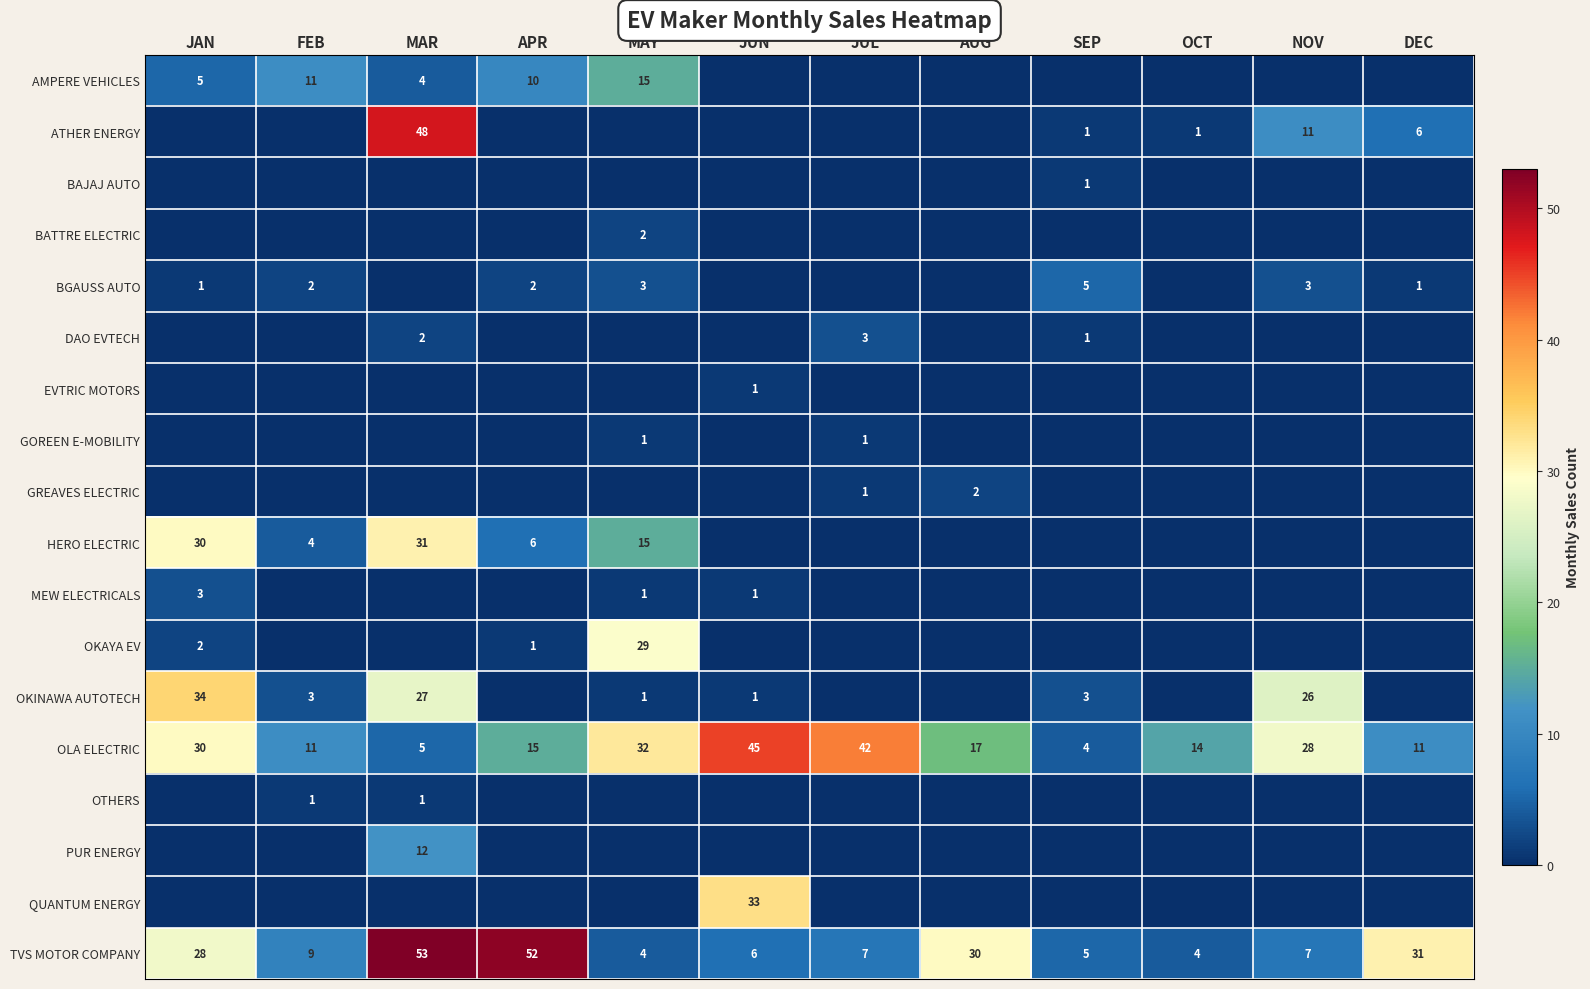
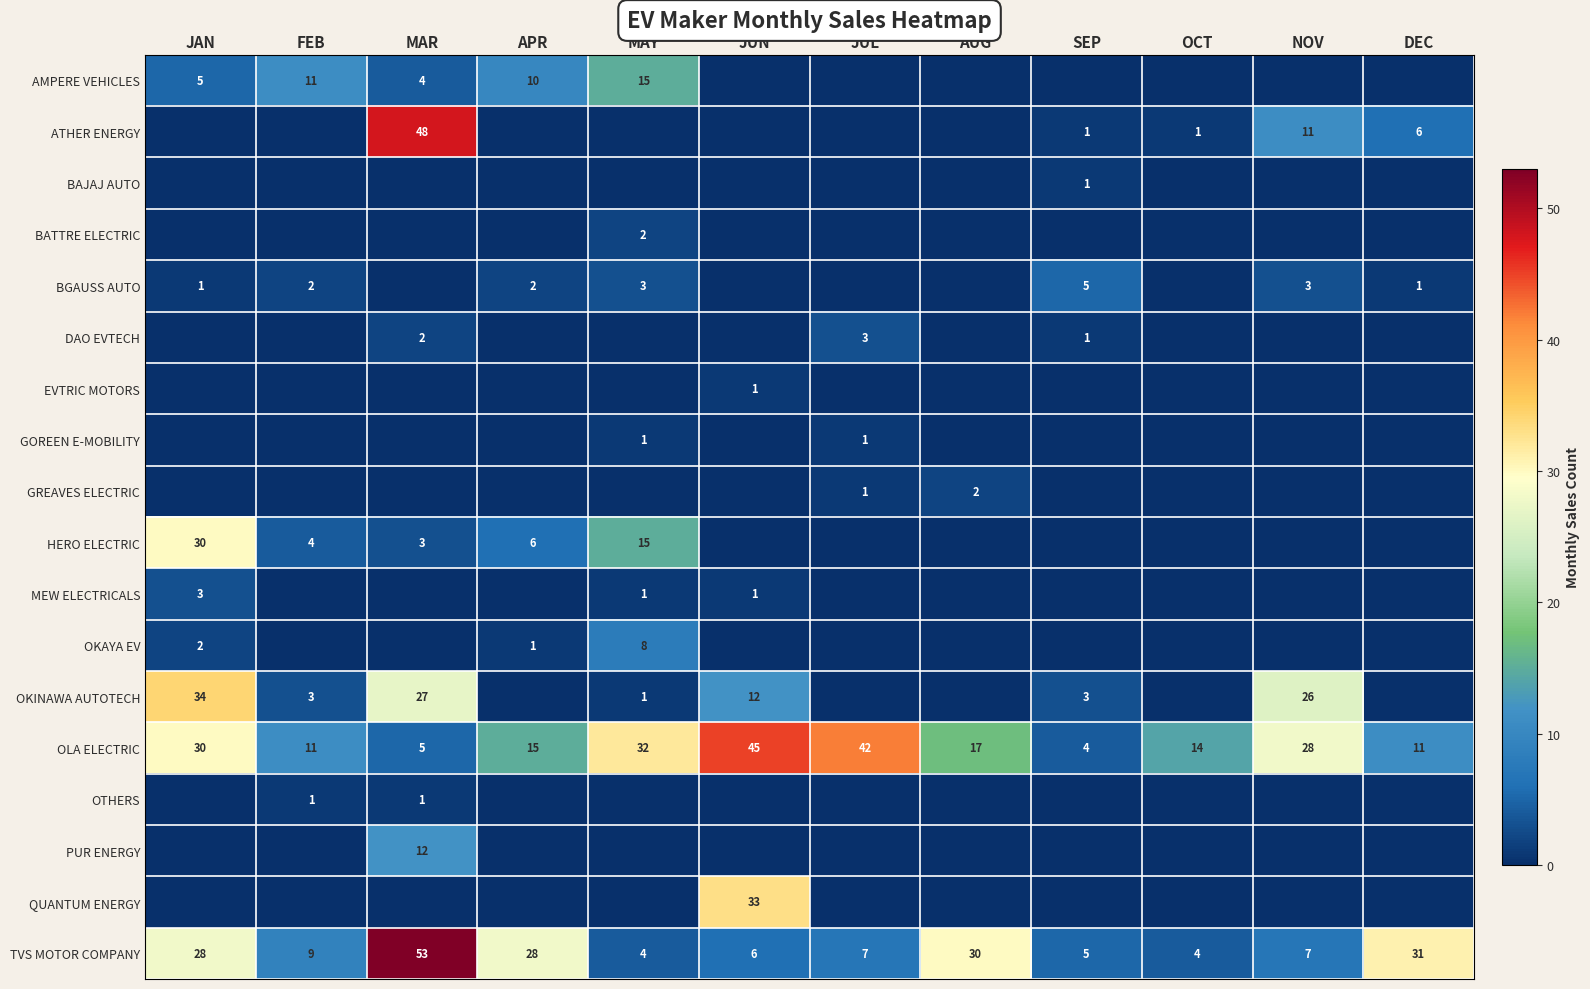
  {
    "AMPERE VEHICLES": {
      "JAN": 5,
      "FEB": 11,
      "MAR": 4,
      "APR": 10,
      "MAY": 15
    },
    "ATHER ENERGY": {
      "MAR": 48,
      "SEP": 1,
      "OCT": 1,
      "NOV": 11,
      "DEC": 6
    },
    "BAJAJ AUTO": {
      "SEP": 1
    },
    "BATTRE ELECTRIC": {
      "MAY": 2
    },
    "BGAUSS AUTO": {
      "JAN": 1,
      "FEB": 2,
      "APR": 2,
      "MAY": 3,
      "SEP": 5,
      "NOV": 3,
      "DEC": 1
    },
    "DAO EVTECH": {
      "MAR": 2,
      "JUL": 3,
      "SEP": 1
    },
    "EVTRIC MOTORS": {
      "JUN": 1
    },
    "GOREEN E-MOBILITY": {
      "MAY": 1,
      "JUL": 1
    },
    "GREAVES ELECTRIC": {
      "JUL": 1,
      "AUG": 2
    },
    "HERO ELECTRIC": {
      "JAN": 30,
      "FEB": 4,
-     "MAR": 31,
+     "MAR": 3,
      "APR": 6,
      "MAY": 15
    },
    "MEW ELECTRICALS": {
      "JAN": 3,
      "MAY": 1,
      "JUN": 1
    },
    "OKAYA EV": {
      "JAN": 2,
      "APR": 1,
-     "MAY": 29
+     "MAY": 8
    },
    "OKINAWA AUTOTECH": {
      "JAN": 34,
      "FEB": 3,
      "MAR": 27,
      "MAY": 1,
-     "JUN": 1,
+     "JUN": 12,
      "SEP": 3,
      "NOV": 26
    },
    "OLA ELECTRIC": {
      "JAN": 30,
      "FEB": 11,
      "MAR": 5,
      "APR": 15,
      "MAY": 32,
      "JUN": 45,
      "JUL": 42,
      "AUG": 17,
      "SEP": 4,
      "OCT": 14,
      "NOV": 28,
      "DEC": 11
    },
    "OTHERS": {
      "FEB": 1,
      "MAR": 1
    },
    "PUR ENERGY": {
      "MAR": 12
    },
    "QUANTUM ENERGY": {
      "JUN": 33
    },
    "TVS MOTOR COMPANY": {
      "JAN": 28,
      "FEB": 9,
      "MAR": 53,
-     "APR": 52,
+     "APR": 28,
      "MAY": 4,
      "JUN": 6,
      "JUL": 7,
      "AUG": 30,
      "SEP": 5,
      "OCT": 4,
      "NOV": 7,
      "DEC": 31
    }
  }
